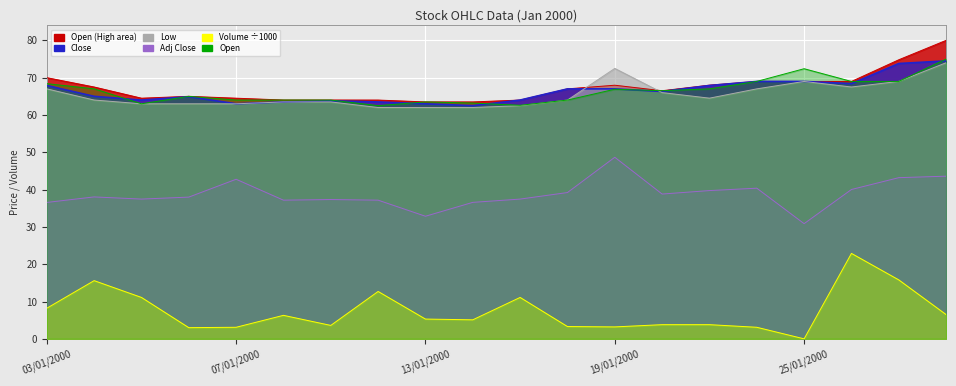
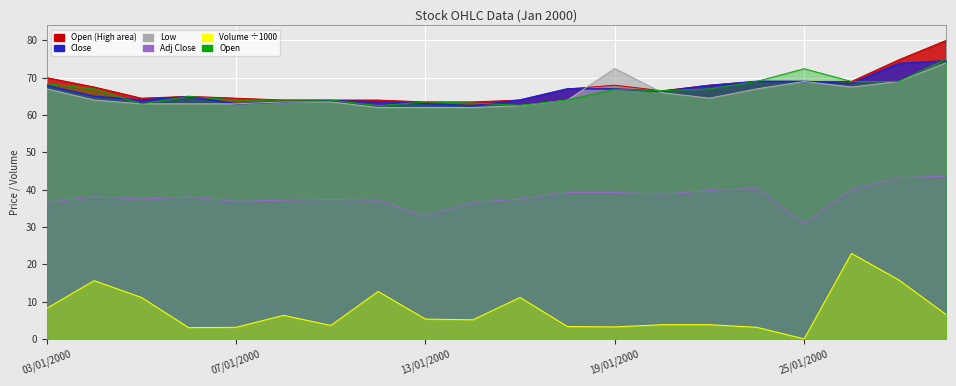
  {
    "Low": {
      "03/01/2000": 67,
      "13/01/2000": 62,
      "19/01/2000": 72
    },
    "Adj Close": {
      "03/01/2000": 37,
-     "07/01/2000": 43,
+     "07/01/2000": 37,
      "13/01/2000": 33,
-     "19/01/2000": 49,
+     "19/01/2000": 39,
      "25/01/2000": 31
    }
  }
